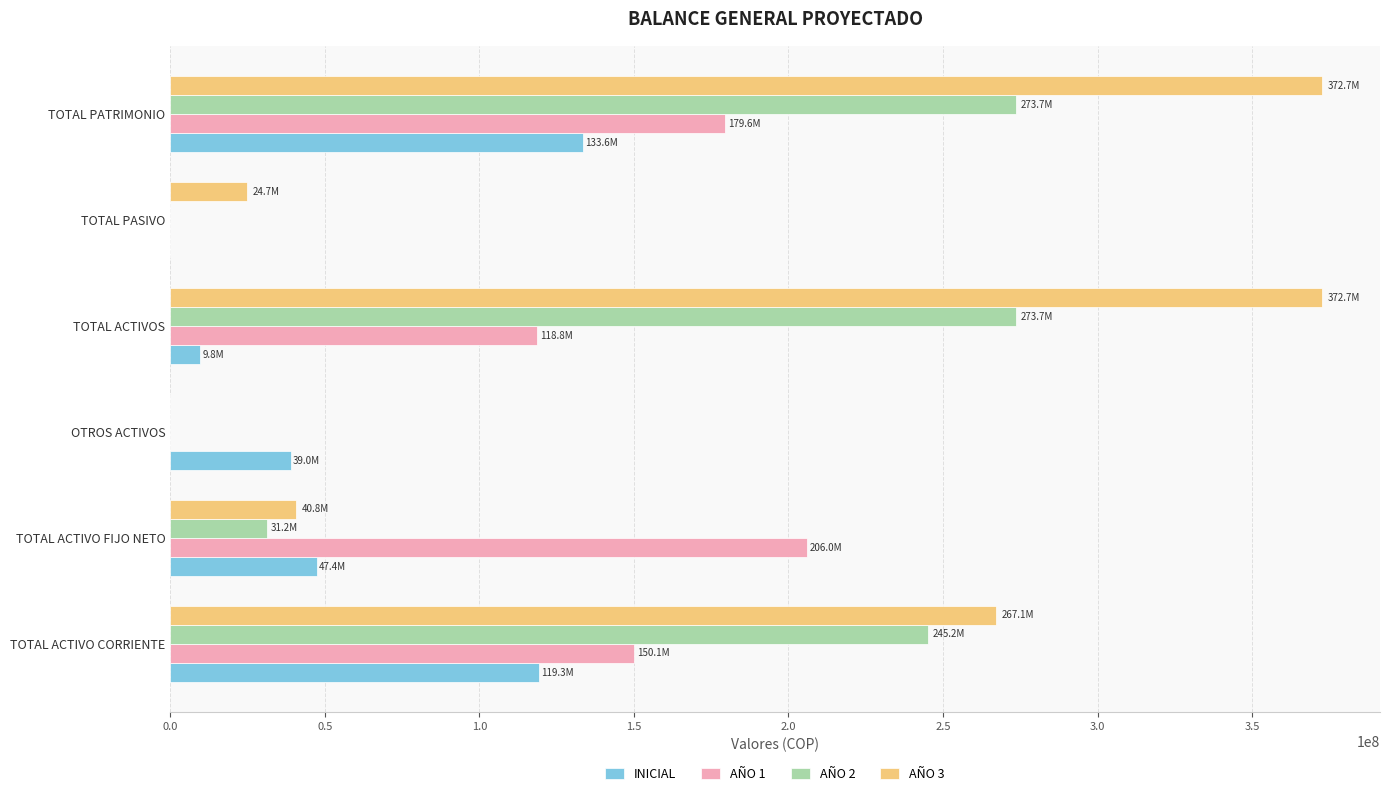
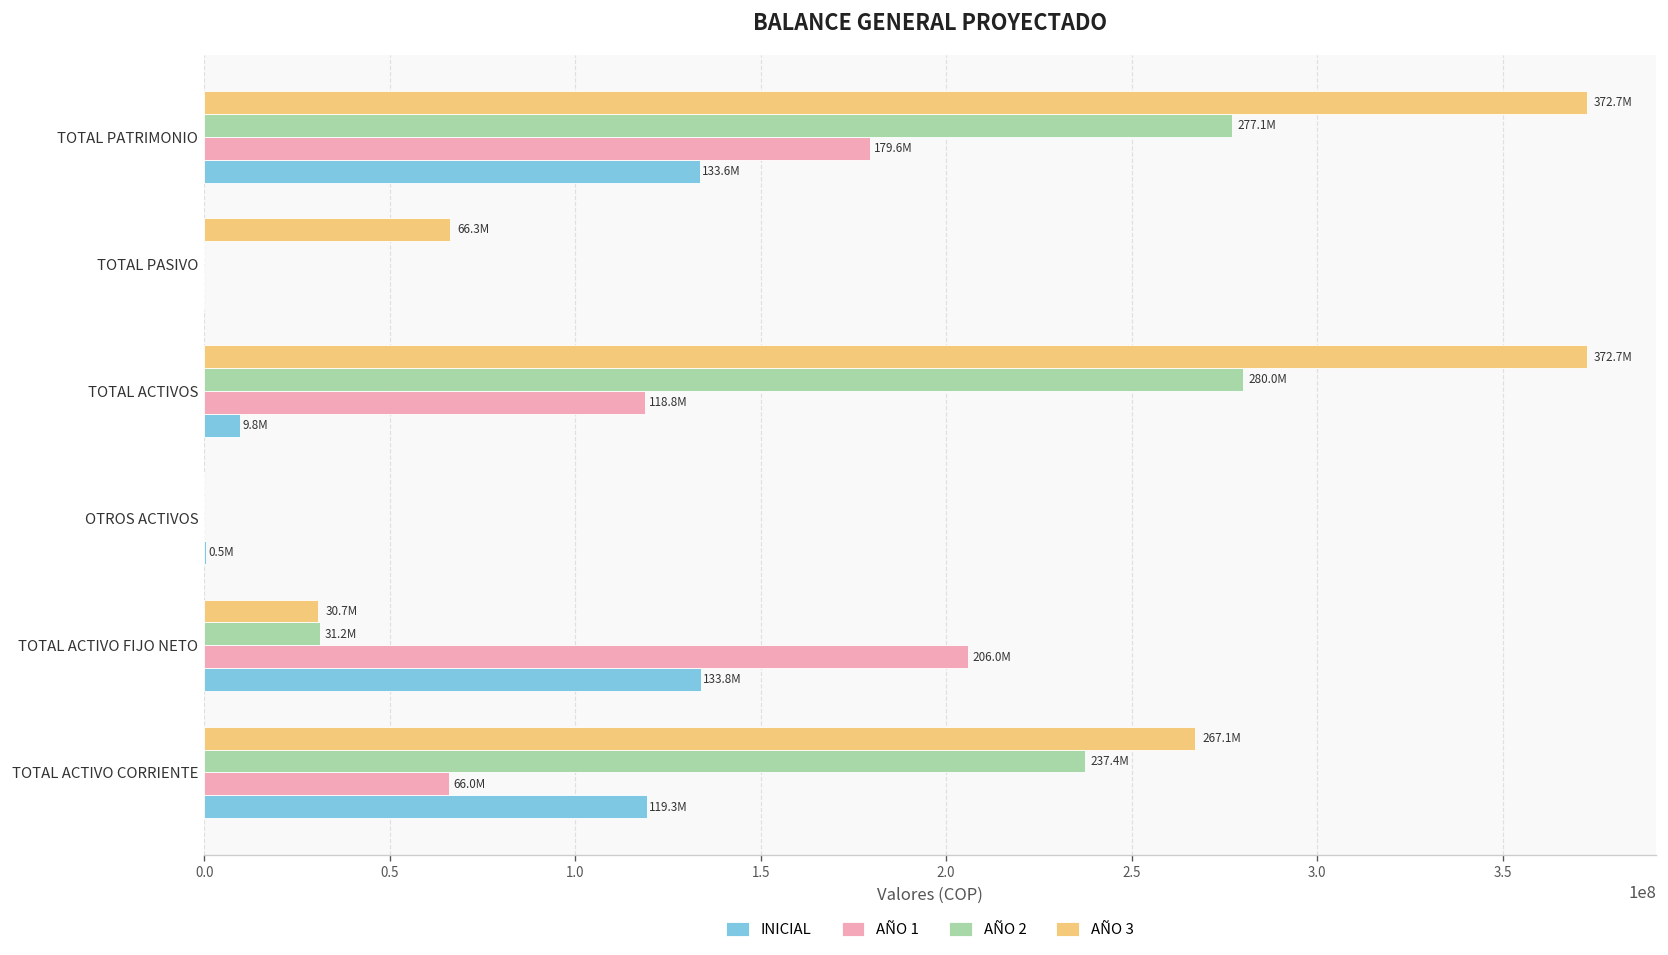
  {
    "INICIAL": {
      "TOTAL PATRIMONIO": "133.6M",
      "TOTAL ACTIVOS": "9.8M",
-     "OTROS ACTIVOS": "39.0M",
-     "TOTAL ACTIVO FIJO NETO": "47.4M",
+     "OTROS ACTIVOS": "0.5M",
+     "TOTAL ACTIVO FIJO NETO": "133.8M",
      "TOTAL ACTIVO CORRIENTE": "119.3M"
    },
    "AÑO 1": {
      "TOTAL PATRIMONIO": "179.6M",
      "TOTAL ACTIVOS": "118.8M",
      "TOTAL ACTIVO FIJO NETO": "206.0M",
-     "TOTAL ACTIVO CORRIENTE": "150.1M"
+     "TOTAL ACTIVO CORRIENTE": "66.0M"
    },
    "AÑO 2": {
-     "TOTAL PATRIMONIO": "273.7M",
-     "TOTAL ACTIVOS": "273.7M",
+     "TOTAL PATRIMONIO": "277.1M",
+     "TOTAL ACTIVOS": "280.0M",
      "TOTAL ACTIVO FIJO NETO": "31.2M",
-     "TOTAL ACTIVO CORRIENTE": "245.2M"
+     "TOTAL ACTIVO CORRIENTE": "237.4M"
    },
    "AÑO 3": {
      "TOTAL PATRIMONIO": "372.7M",
-     "TOTAL PASIVO": "24.7M",
+     "TOTAL PASIVO": "66.3M",
      "TOTAL ACTIVOS": "372.7M",
-     "TOTAL ACTIVO FIJO NETO": "40.8M",
+     "TOTAL ACTIVO FIJO NETO": "30.7M",
      "TOTAL ACTIVO CORRIENTE": "267.1M"
    }
  }
